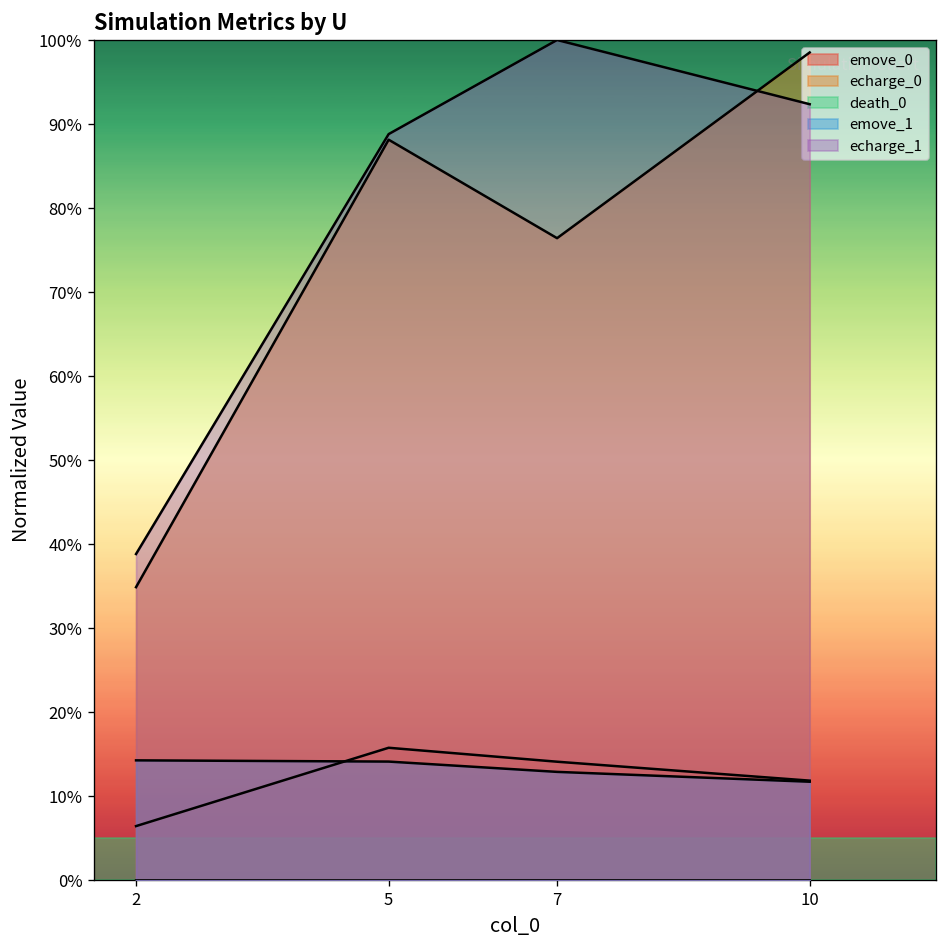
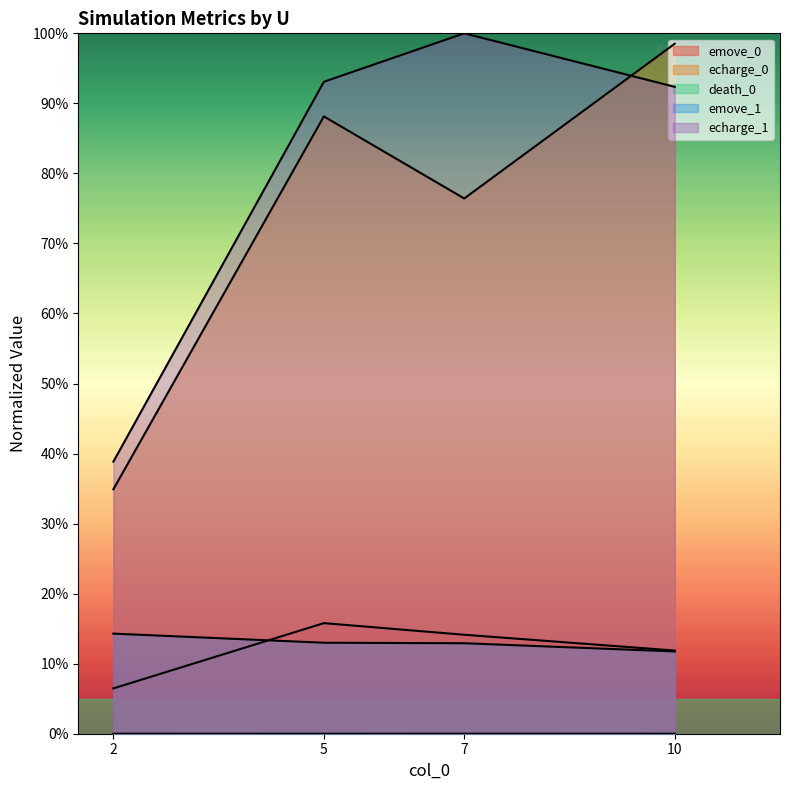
  {
    "emove_1": {
      "2": "14%",
-     "5": "14%",
+     "5": "13%",
      "7": "13%"
    },
    "echarge_1": {
      "2": "39%",
-     "5": "89%",
+     "5": "93%",
      "7": "100%"
    }
  }
